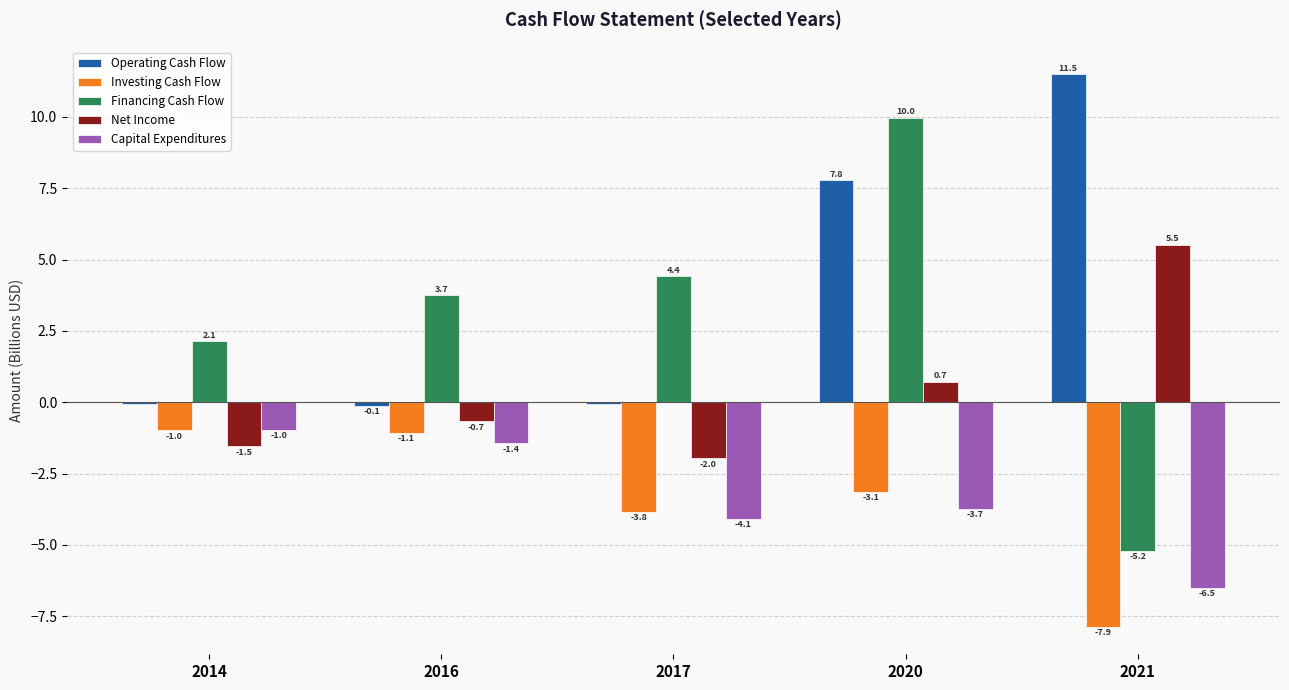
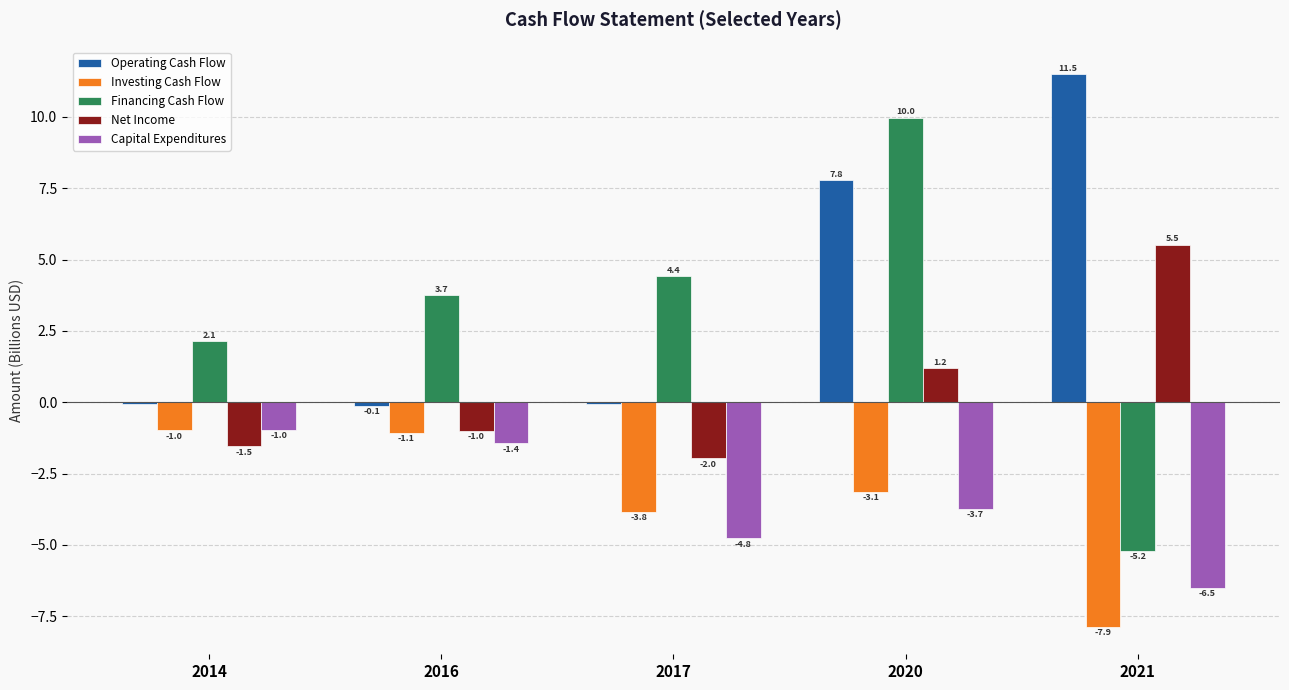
  {
    "Operating Cash Flow": {
      "2016": -0.1,
      "2020": 7.8,
      "2021": 11.5
    },
    "Investing Cash Flow": {
      "2014": -1.0,
      "2016": -1.1,
      "2017": -3.8,
      "2020": -3.1,
      "2021": -7.9
    },
    "Financing Cash Flow": {
      "2014": 2.1,
      "2016": 3.7,
      "2017": 4.4,
      "2020": 10.0,
      "2021": -5.2
    },
    "Net Income": {
      "2014": -1.5,
-     "2016": -0.7,
+     "2016": -1.0,
      "2017": -2.0,
-     "2020": 0.7,
+     "2020": 1.2,
      "2021": 5.5
    },
    "Capital Expenditures": {
      "2014": -1.0,
      "2016": -1.4,
-     "2017": -4.1,
+     "2017": -4.8,
      "2020": -3.7,
      "2021": -6.5
    }
  }
